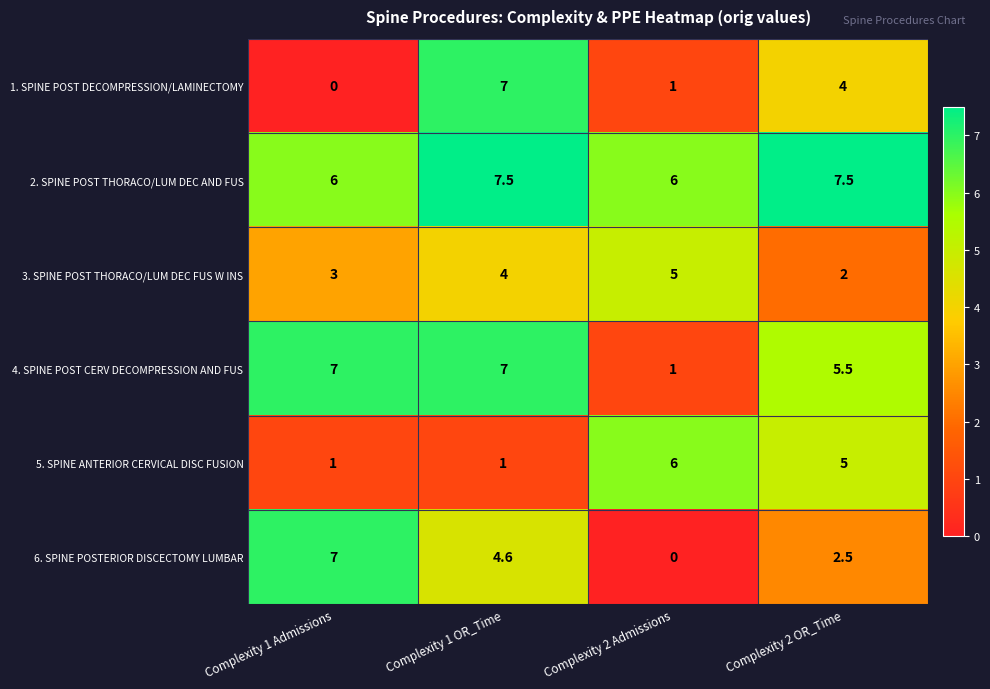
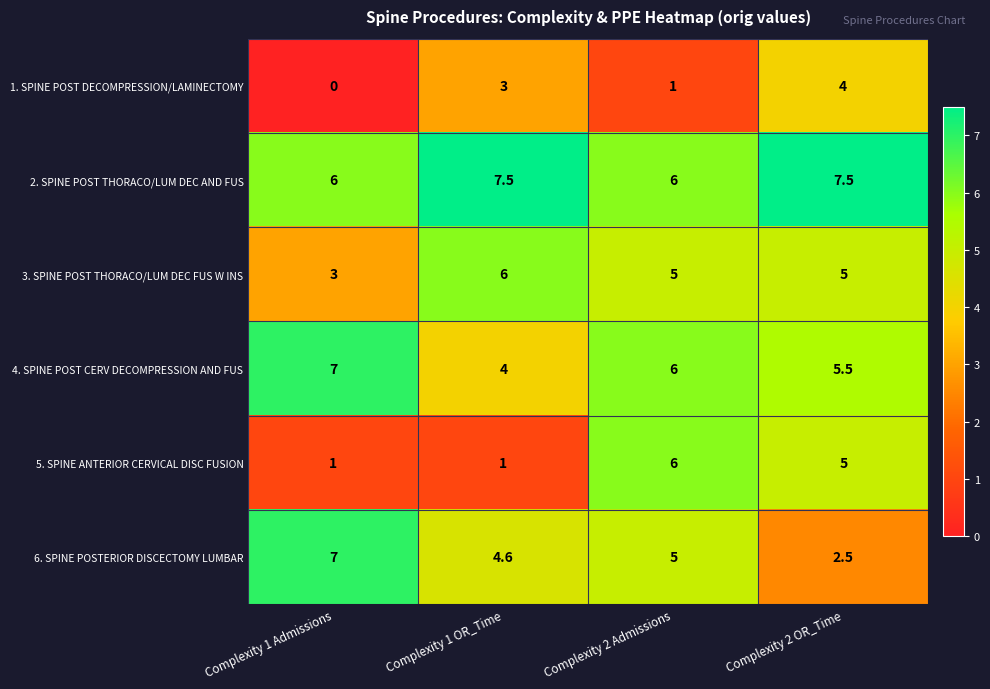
  {
    "1. SPINE POST DECOMPRESSION/LAMINECTOMY": {
      "Complexity 1 Admissions": 0,
-     "Complexity 1 OR_Time": 7,
+     "Complexity 1 OR_Time": 3,
      "Complexity 2 Admissions": 1,
      "Complexity 2 OR_Time": 4
    },
    "2. SPINE POST THORACO/LUM DEC AND FUS": {
      "Complexity 1 Admissions": 6,
      "Complexity 1 OR_Time": 7.5,
      "Complexity 2 Admissions": 6,
      "Complexity 2 OR_Time": 7.5
    },
    "3. SPINE POST THORACO/LUM DEC FUS W INS": {
      "Complexity 1 Admissions": 3,
-     "Complexity 1 OR_Time": 4,
+     "Complexity 1 OR_Time": 6,
      "Complexity 2 Admissions": 5,
-     "Complexity 2 OR_Time": 2
+     "Complexity 2 OR_Time": 5
    },
    "4. SPINE POST CERV DECOMPRESSION AND FUS": {
      "Complexity 1 Admissions": 7,
-     "Complexity 1 OR_Time": 7,
-     "Complexity 2 Admissions": 1,
+     "Complexity 1 OR_Time": 4,
+     "Complexity 2 Admissions": 6,
      "Complexity 2 OR_Time": 5.5
    },
    "5. SPINE ANTERIOR CERVICAL DISC FUSION": {
      "Complexity 1 Admissions": 1,
      "Complexity 1 OR_Time": 1,
      "Complexity 2 Admissions": 6,
      "Complexity 2 OR_Time": 5
    },
    "6. SPINE POSTERIOR DISCECTOMY LUMBAR": {
      "Complexity 1 Admissions": 7,
      "Complexity 1 OR_Time": 4.6,
-     "Complexity 2 Admissions": 0,
+     "Complexity 2 Admissions": 5,
      "Complexity 2 OR_Time": 2.5
    }
  }
